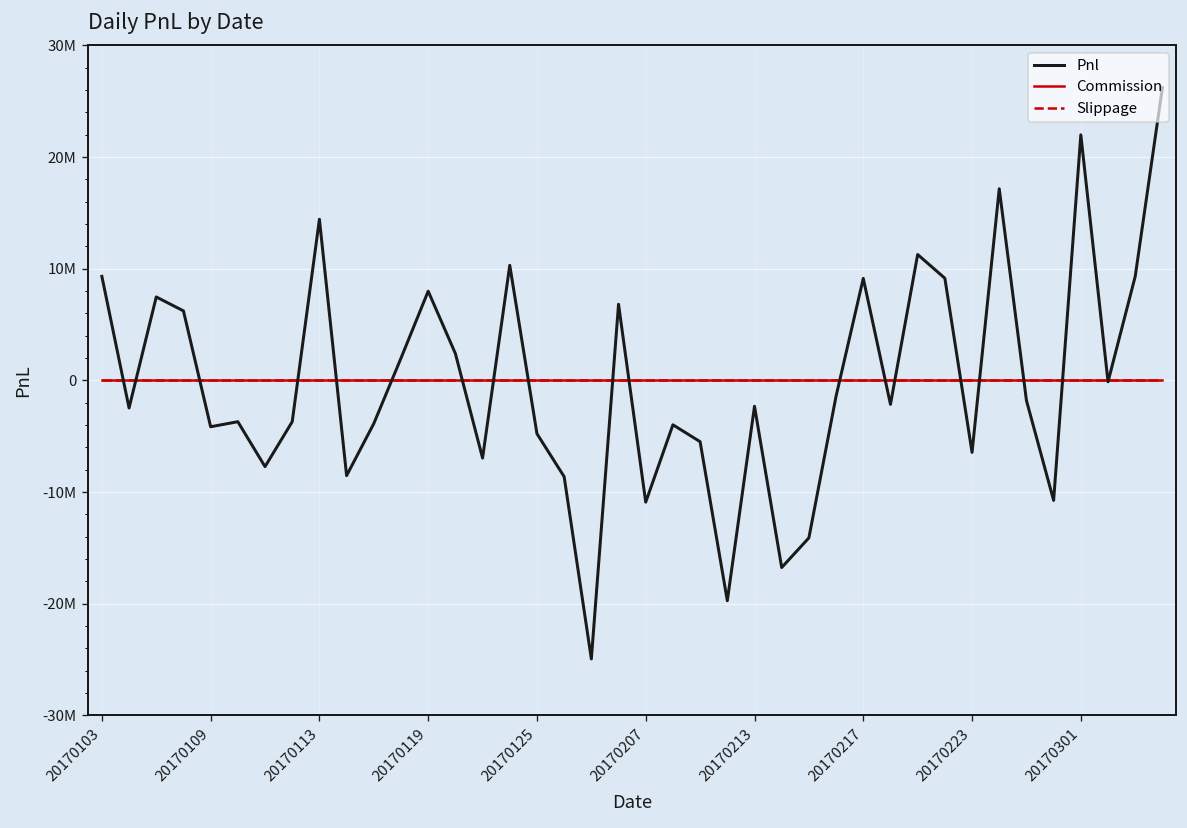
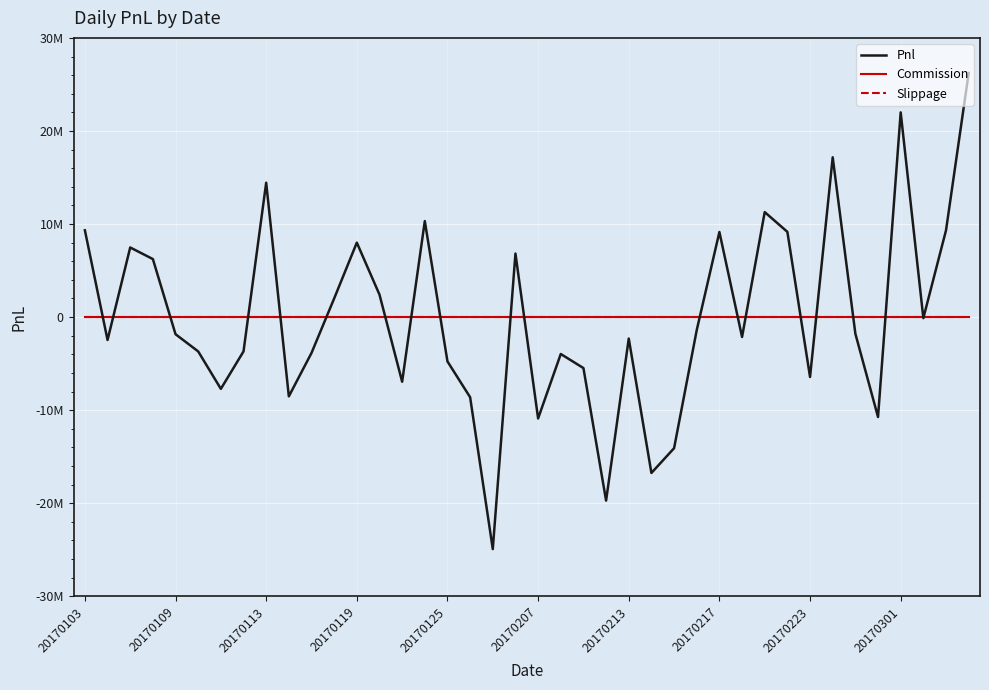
  {
    "Pnl": {
      "20170103": 9000000,
-     "20170109": -4000000,
+     "20170109": -2000000,
      "20170113": 14000000,
      "20170119": 8000000,
      "20170125": -5000000,
      "20170207": -11000000,
      "20170213": -2000000,
      "20170217": 9000000,
      "20170223": -6000000,
      "20170301": 22000000
    },
    "Slippage": {
      "20170103": 0,
      "20170109": 0,
      "20170113": 0,
      "20170119": 0,
      "20170125": 0,
      "20170207": 0,
      "20170213": 0,
      "20170217": 0,
      "20170223": 0,
      "20170301": 0
    }
  }
